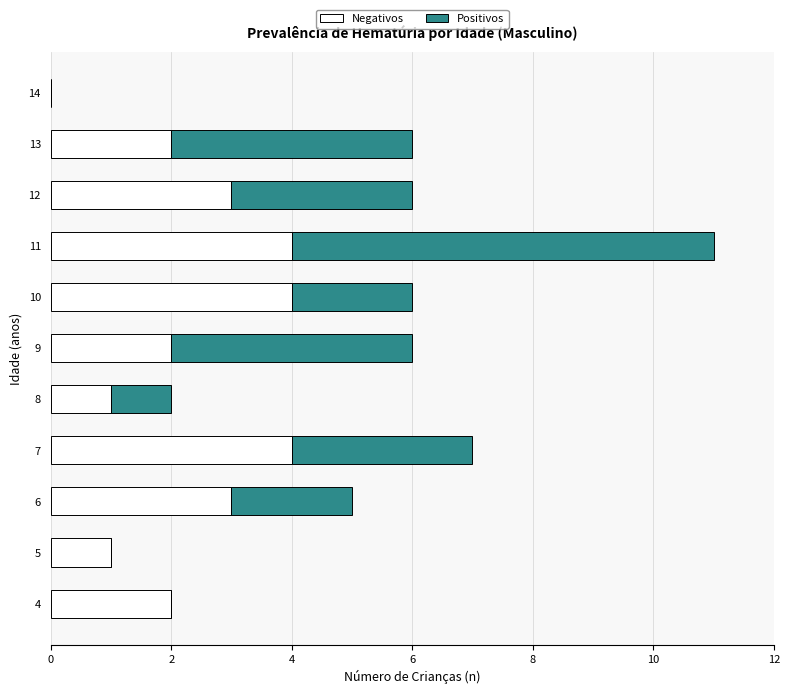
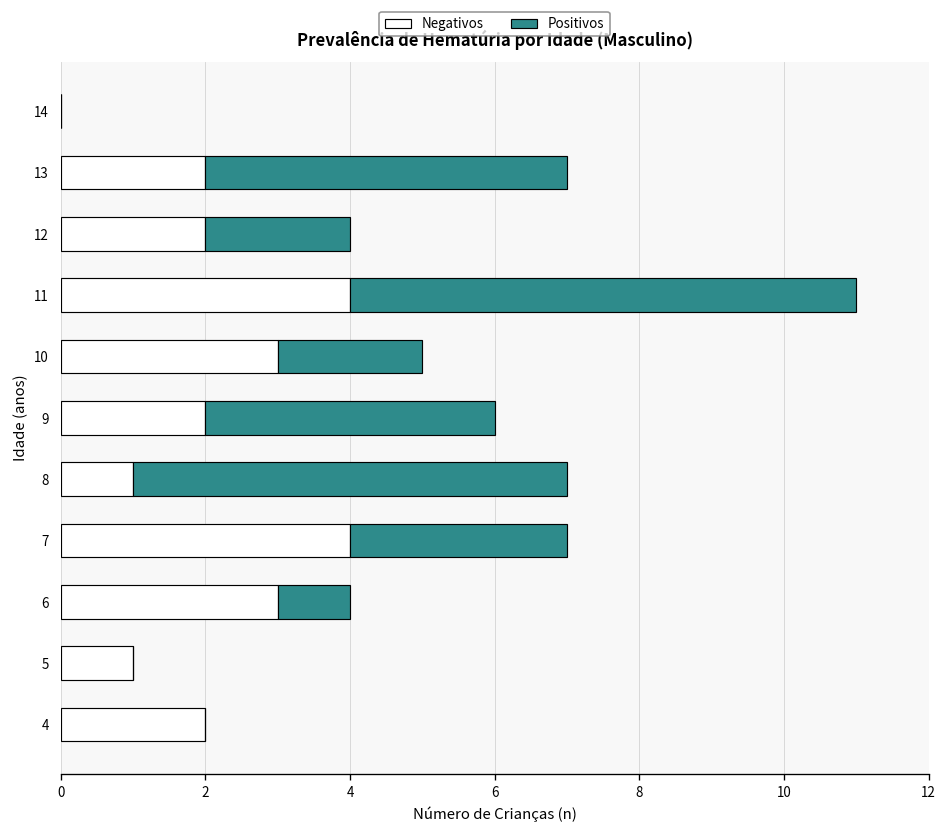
  {
    "Negativos": {
      "14": 0,
      "13": 2,
-     "12": 3,
+     "12": 2,
      "11": 4,
-     "10": 4,
+     "10": 3,
      "9": 2,
      "8": 1,
      "7": 4,
      "6": 3,
      "5": 1,
      "4": 2
    },
    "Positivos": {
-     "13": 4,
-     "12": 3,
-     "8": 1,
-     "6": 2
+     "13": 5,
+     "12": 2,
+     "8": 6,
+     "6": 1
    }
  }
